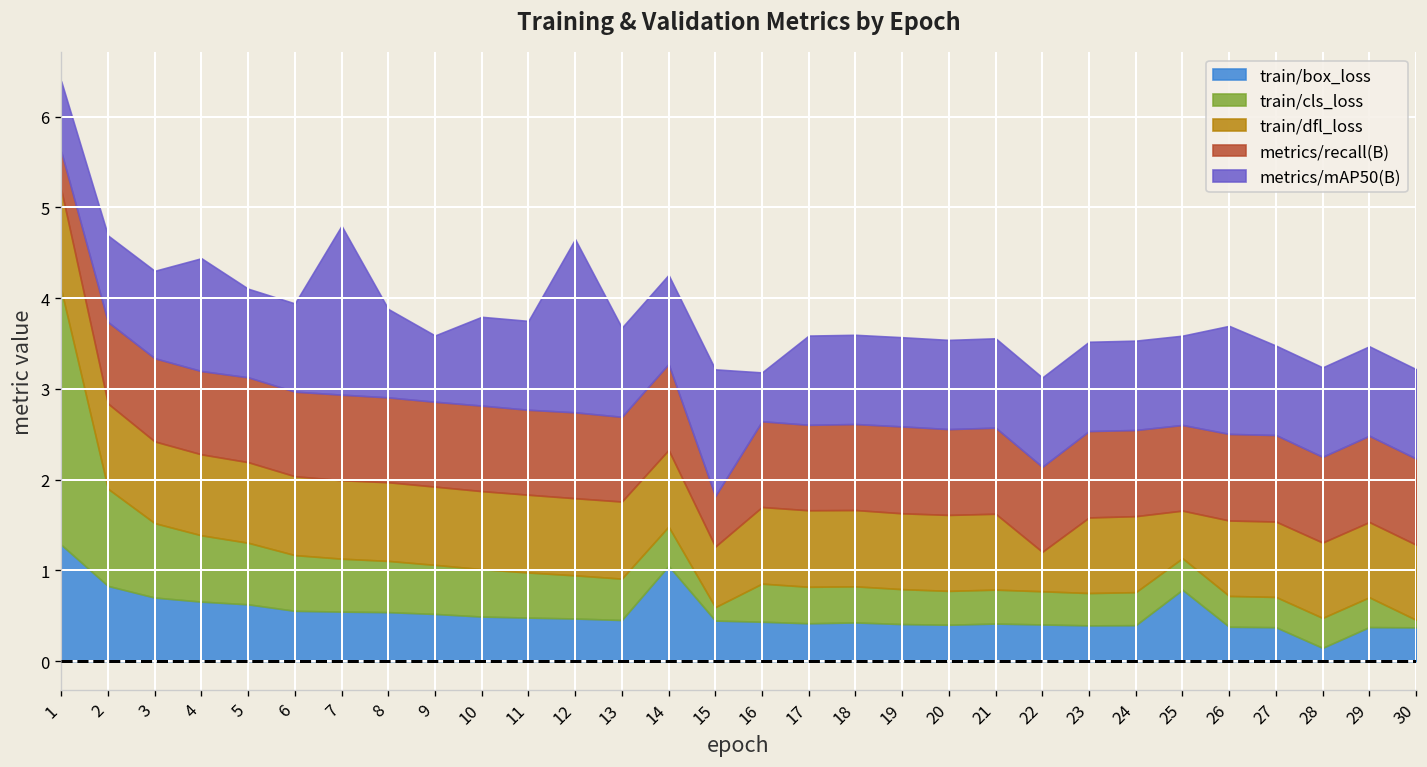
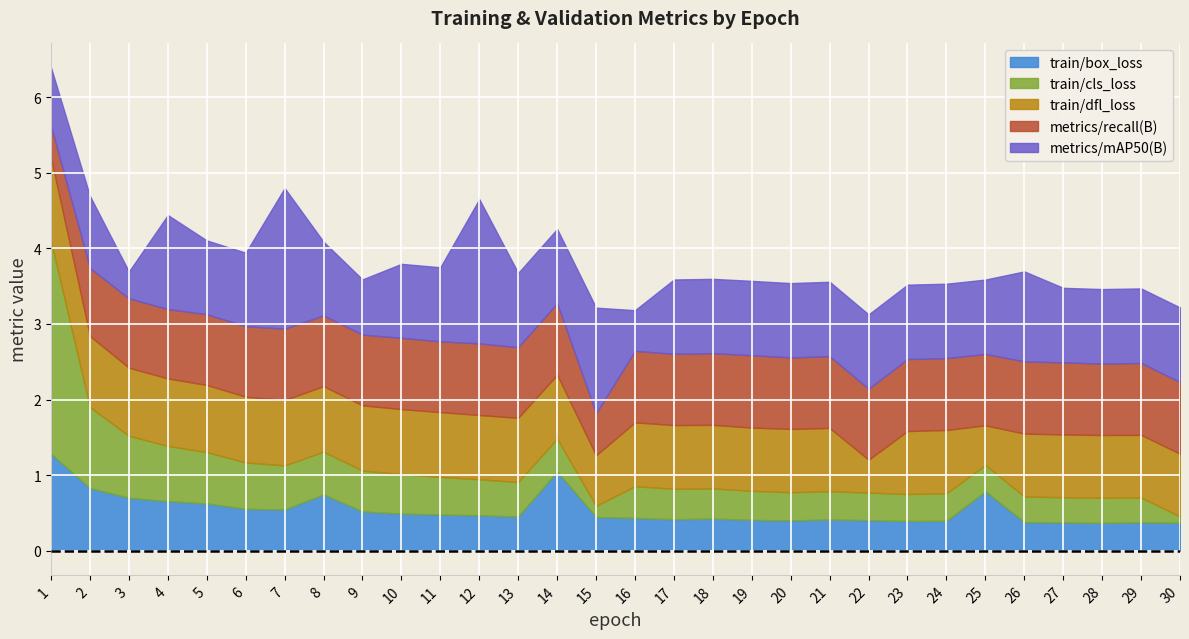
  {
    "train/box_loss": {
      "1": 1.3,
      "2": 0.8,
      "3": 0.7,
      "4": 0.7,
      "5": 0.6,
      "6": 0.6,
      "7": 0.5,
-     "8": 0.5,
+     "8": 0.7,
      "9": 0.5,
      "10": 0.5,
      "11": 0.5,
      "12": 0.5,
      "13": 0.5,
      "14": 1.0,
      "15": 0.4,
      "16": 0.4,
      "17": 0.4,
      "18": 0.4,
      "19": 0.4,
      "20": 0.4,
      "21": 0.4,
      "22": 0.4,
      "23": 0.4,
      "24": 0.4,
      "25": 0.8,
      "26": 0.4,
      "27": 0.4,
-     "28": 0.1,
+     "28": 0.4,
      "29": 0.4,
      "30": 0.4
    },
    "train/cls_loss": {
      "1": 2.8,
      "2": 1.1,
      "3": 0.8,
      "4": 0.7,
      "5": 0.7,
      "6": 0.6,
      "7": 0.6,
      "8": 0.6,
      "9": 0.5,
      "10": 0.5,
      "11": 0.5,
      "12": 0.5,
      "13": 0.5,
      "14": 0.4,
      "15": 0.1,
      "16": 0.4,
      "17": 0.4,
      "18": 0.4,
      "19": 0.4,
      "20": 0.4,
      "21": 0.4,
      "22": 0.4,
      "23": 0.4,
      "24": 0.4,
      "25": 0.3,
      "26": 0.3,
      "27": 0.3,
      "28": 0.3,
      "29": 0.3,
      "30": 0.1
    },
    "train/dfl_loss": {
      "1": 1.1,
      "2": 0.9,
      "3": 0.9,
      "4": 0.9,
      "5": 0.9,
      "6": 0.9,
      "7": 0.9,
      "8": 0.9,
      "9": 0.9,
      "10": 0.9,
      "11": 0.9,
      "12": 0.9,
      "13": 0.8,
      "14": 0.8,
      "15": 0.7,
      "16": 0.8,
      "17": 0.8,
      "18": 0.8,
      "19": 0.8,
      "20": 0.8,
      "21": 0.8,
      "22": 0.4,
      "23": 0.8,
      "24": 0.8,
      "25": 0.5,
      "26": 0.8,
      "27": 0.8,
      "28": 0.8,
      "29": 0.8,
      "30": 0.8
    },
    "metrics/recall(B)": {
      "1": 0.4,
      "2": 0.9,
      "3": 0.9,
      "4": 0.9,
      "5": 0.9,
      "6": 0.9,
      "7": 0.9,
      "8": 0.9,
      "9": 0.9,
      "10": 0.9,
      "11": 0.9,
      "12": 0.9,
      "13": 0.9,
      "14": 0.9,
      "15": 0.6,
      "16": 0.9,
      "17": 0.9,
      "18": 0.9,
      "19": 1.0,
      "20": 0.9,
      "21": 0.9,
      "22": 0.9,
      "23": 1.0,
      "24": 0.9,
      "25": 0.9,
      "26": 1.0,
      "27": 1.0,
      "28": 0.9,
      "29": 1.0,
      "30": 0.9
    },
    "metrics/mAP50(B)": {
      "1": 0.8,
      "2": 1.0,
-     "3": 1.0,
+     "3": 0.4,
      "4": 1.2,
      "5": 1.0,
      "6": 1.0,
      "7": 1.9,
      "8": 1.0,
      "9": 0.7,
      "10": 1.0,
      "11": 1.0,
      "12": 1.9,
      "13": 1.0,
      "14": 1.0,
      "15": 1.4,
      "16": 0.5,
      "17": 1.0,
      "18": 1.0,
      "19": 1.0,
      "20": 1.0,
      "21": 1.0,
      "22": 1.0,
      "23": 1.0,
      "24": 1.0,
      "25": 1.0,
      "26": 1.2,
      "27": 1.0,
      "28": 1.0,
      "29": 1.0,
      "30": 1.0
    }
  }
